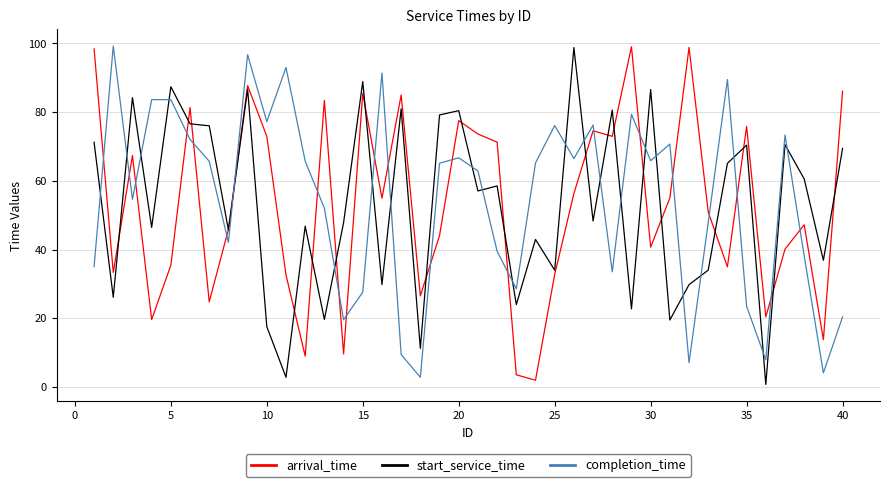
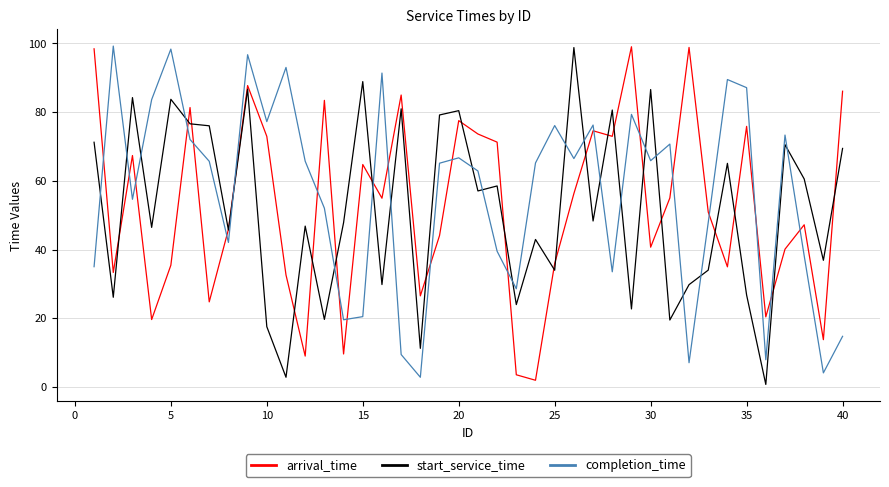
  {
    "arrival_time": {
      "5": 35,
      "10": 73,
-     "15": 85,
+     "15": 65,
      "20": 78,
-     "25": 33,
+     "25": 36,
      "30": 41,
      "35": 76,
      "40": 86
    },
    "start_service_time": {
-     "5": 87,
+     "5": 84,
      "10": 18,
      "15": 89,
      "20": 80,
      "25": 34,
      "30": 87,
-     "35": 70,
+     "35": 27,
      "40": 69
    },
    "completion_time": {
-     "5": 84,
+     "5": 98,
      "10": 77,
-     "15": 28,
+     "15": 20,
      "20": 67,
      "25": 76,
      "30": 66,
-     "35": 23,
-     "40": 20
+     "35": 87,
+     "40": 15
    }
  }
